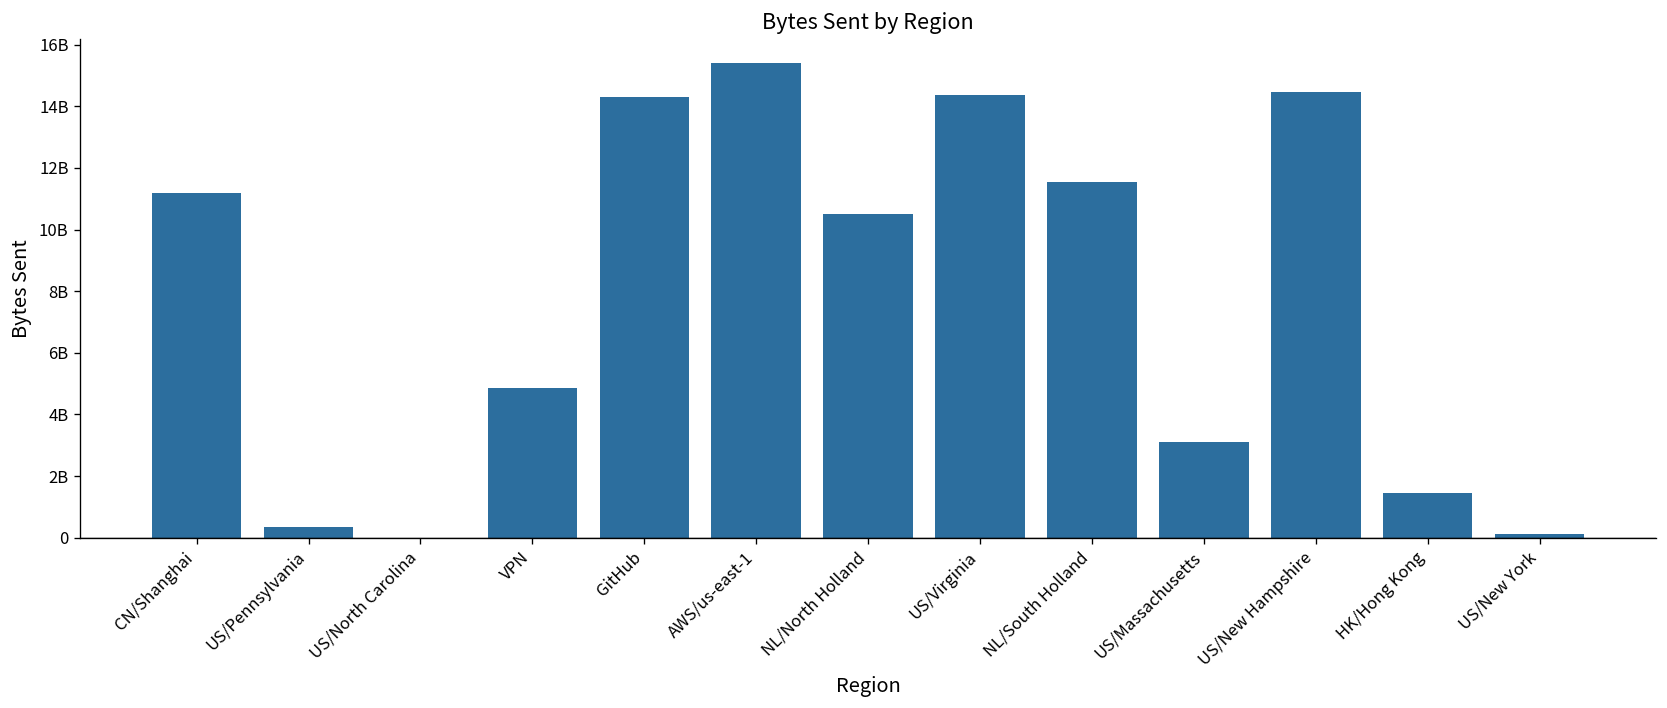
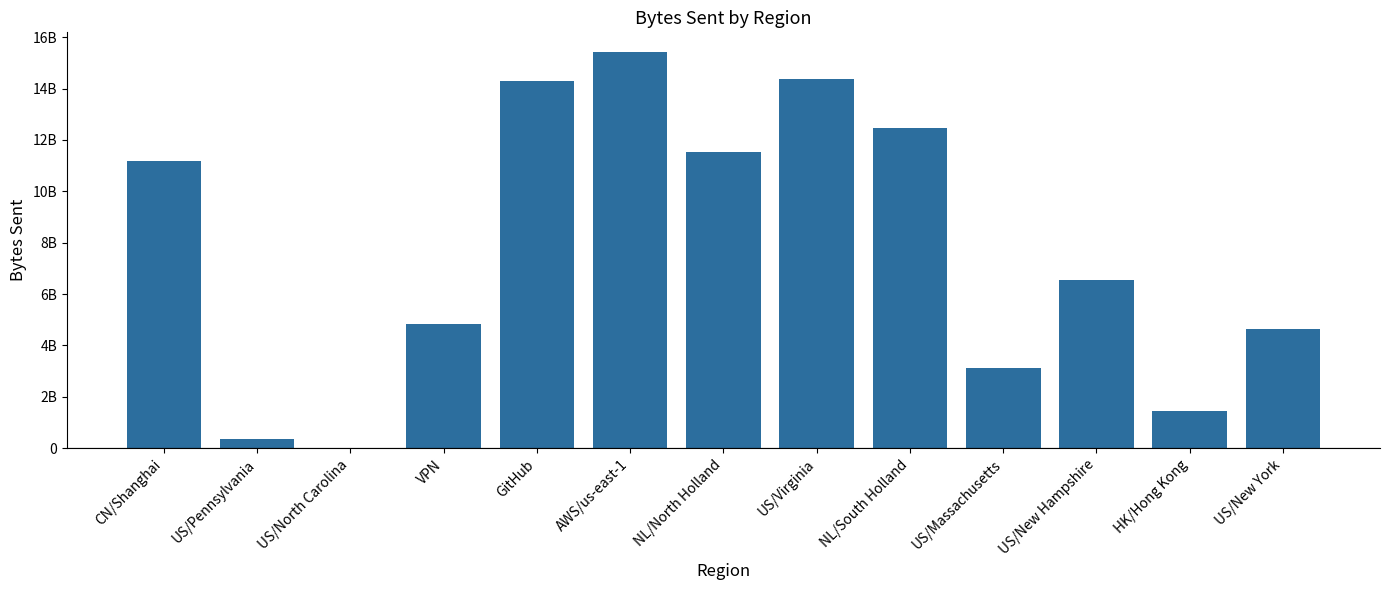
  {
    "CN/Shanghai": 11200000000,
    "US/Pennsylvania": 400000000,
    "VPN": 4800000000,
    "GitHub": 14300000000,
    "AWS/us-east-1": 15400000000,
-   "NL/North Holland": 10500000000,
+   "NL/North Holland": 11500000000,
    "US/Virginia": 14400000000,
-   "NL/South Holland": 11500000000,
+   "NL/South Holland": 12500000000,
    "US/Massachusetts": 3100000000,
-   "US/New Hampshire": 14500000000,
+   "US/New Hampshire": 6600000000,
    "HK/Hong Kong": 1400000000,
-   "US/New York": 100000000
+   "US/New York": 4600000000
  }
